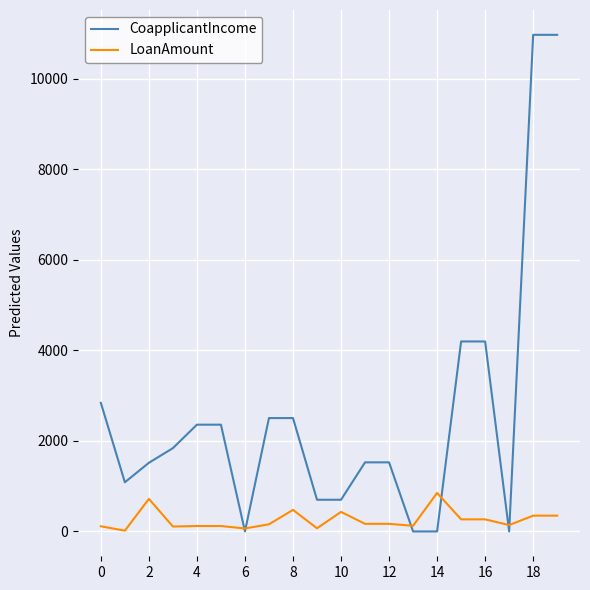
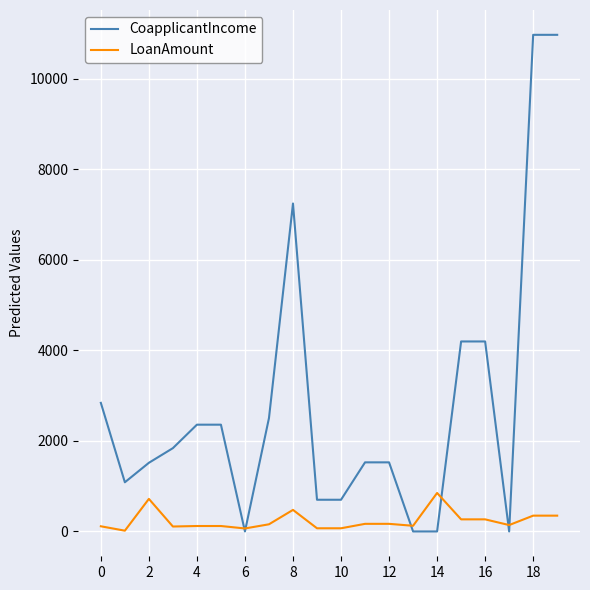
  {
    "CoapplicantIncome": {
      "0": 2800,
      "2": 1500,
      "4": 2400,
      "6": 0,
-     "8": 2500,
+     "8": 7200,
      "10": 700,
      "12": 1500,
      "14": 0,
      "16": 4200,
      "18": 11000
    },
    "LoanAmount": {
      "0": 100,
      "2": 700,
      "4": 100,
      "6": 100,
      "8": 500,
-     "10": 400,
+     "10": 100,
      "12": 200,
      "14": 900,
      "16": 300,
      "18": 300
    }
  }
